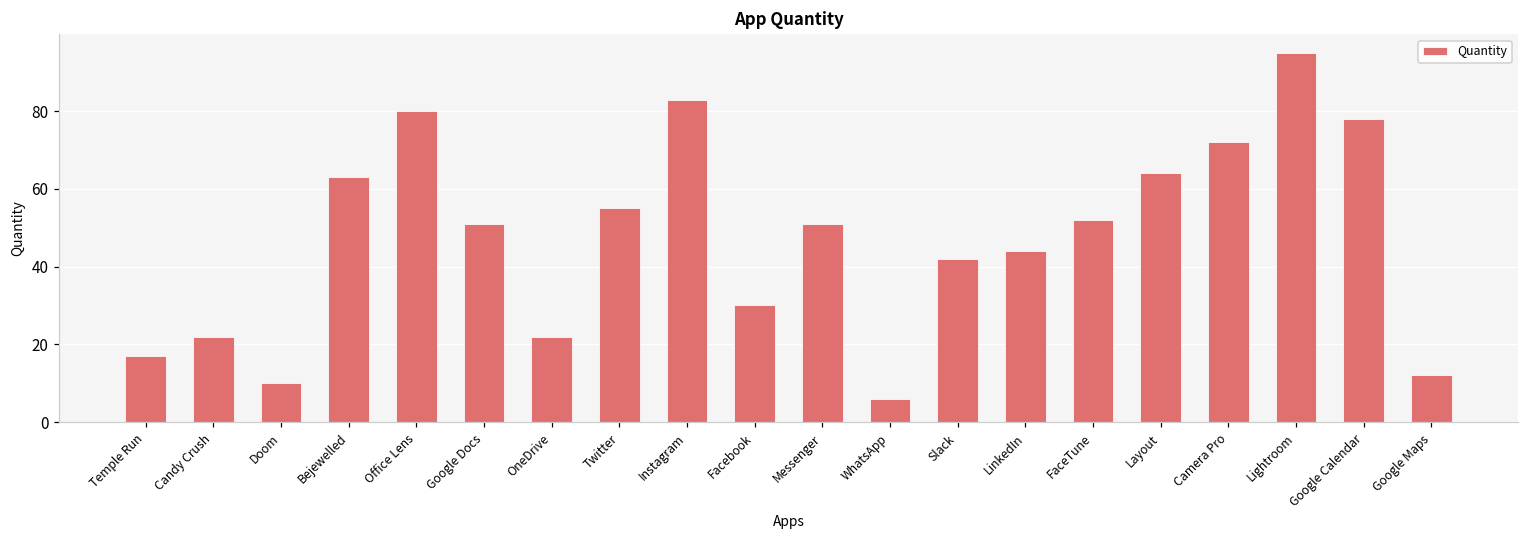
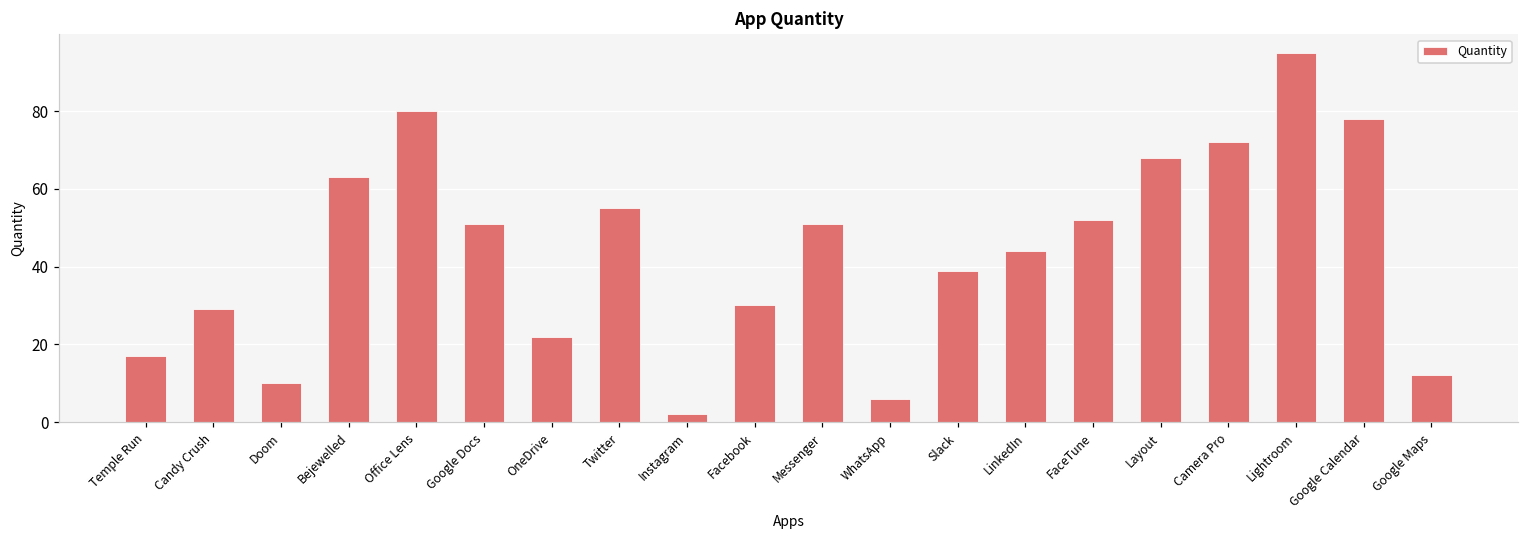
  {
    "Temple Run": 17,
-   "Candy Crush": 22,
+   "Candy Crush": 29,
    "Doom": 10,
    "Bejewelled": 63,
    "Office Lens": 80,
    "Google Docs": 51,
    "OneDrive": 22,
    "Twitter": 55,
-   "Instagram": 83,
+   "Instagram": 2,
    "Facebook": 30,
    "Messenger": 51,
    "WhatsApp": 6,
-   "Slack": 42,
+   "Slack": 39,
    "LinkedIn": 44,
    "FaceTune": 52,
-   "Layout": 64,
+   "Layout": 68,
    "Camera Pro": 72,
    "Lightroom": 95,
    "Google Calendar": 78,
    "Google Maps": 12
  }
